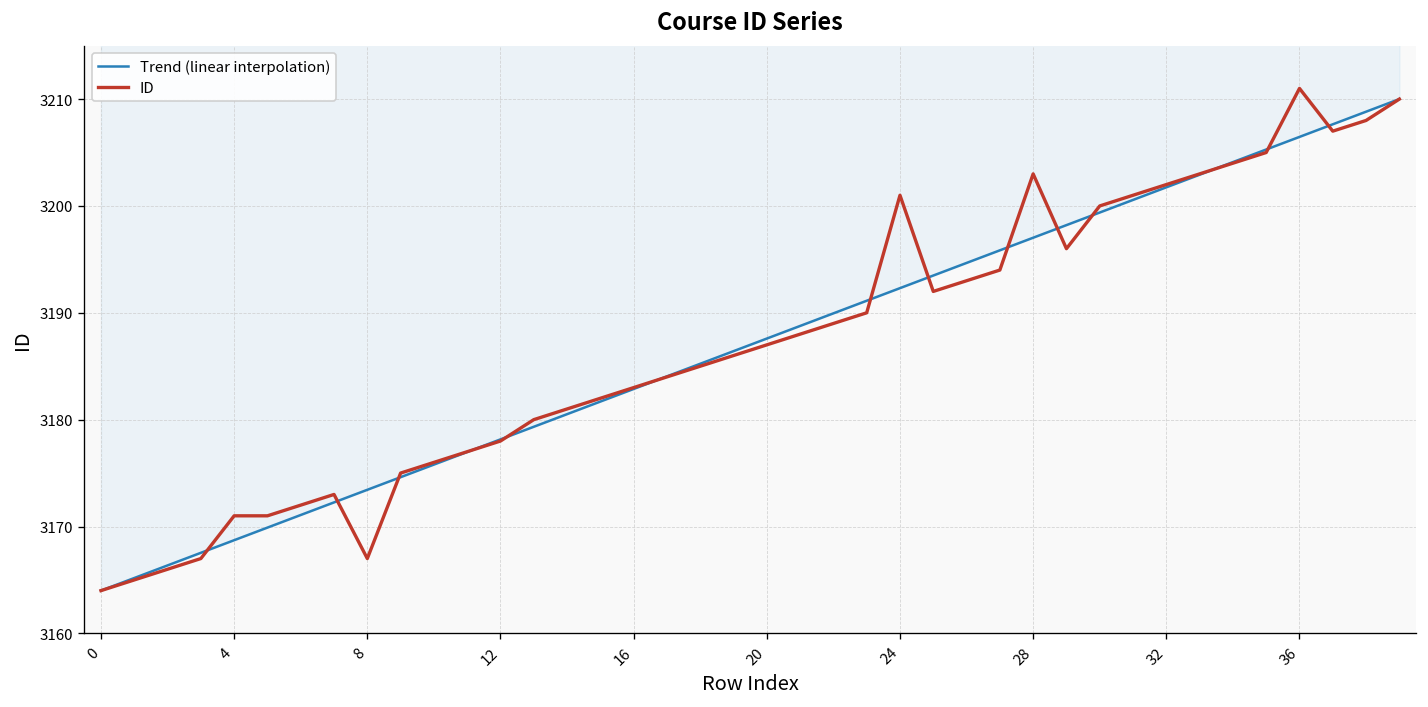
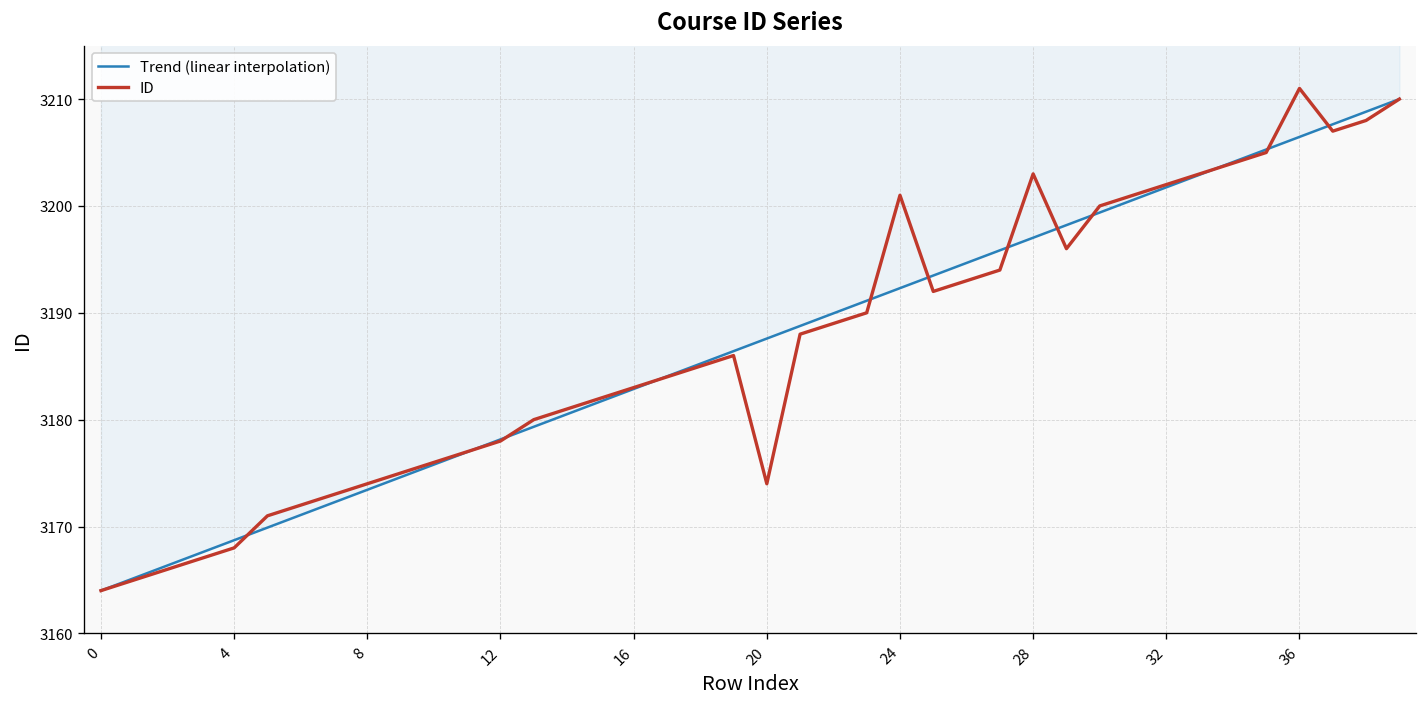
  {
    "Trend (linear interpolation)": {
      "4": 3169,
      "8": 3173,
      "20": 3188,
      "24": 3192,
      "28": 3197,
      "36": 3206
    },
    "ID": {
-     "4": 3171,
-     "8": 3167,
-     "20": 3187,
+     "4": 3168,
+     "8": 3174,
+     "20": 3174,
      "24": 3201,
      "28": 3203,
      "36": 3211
    }
  }
